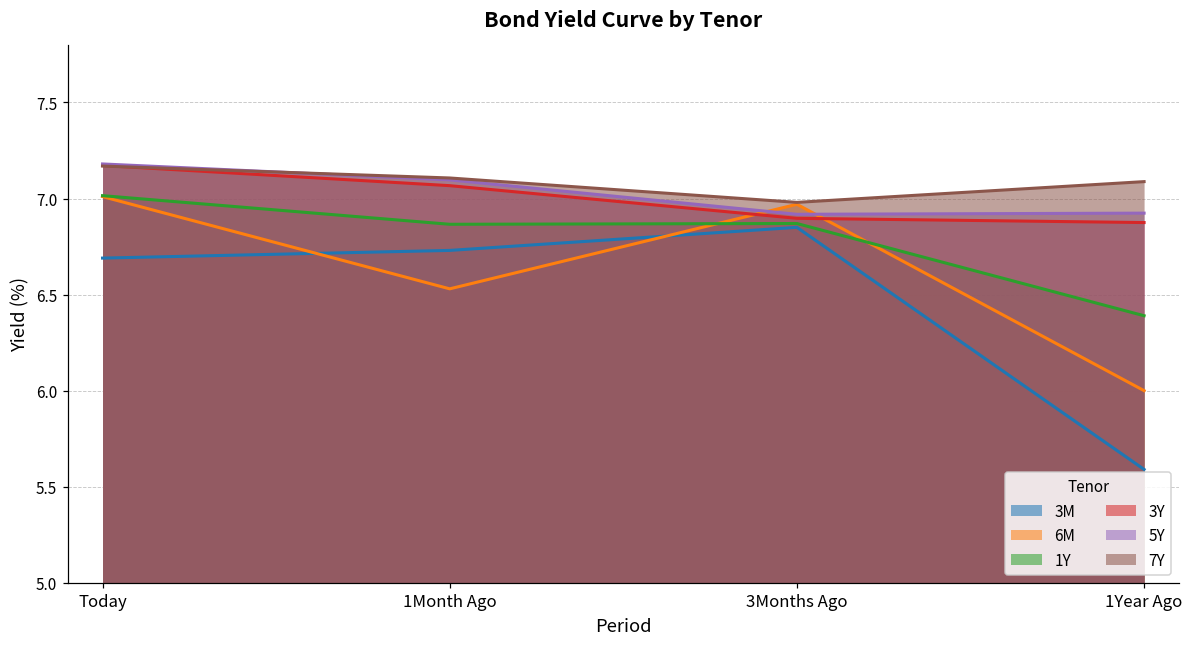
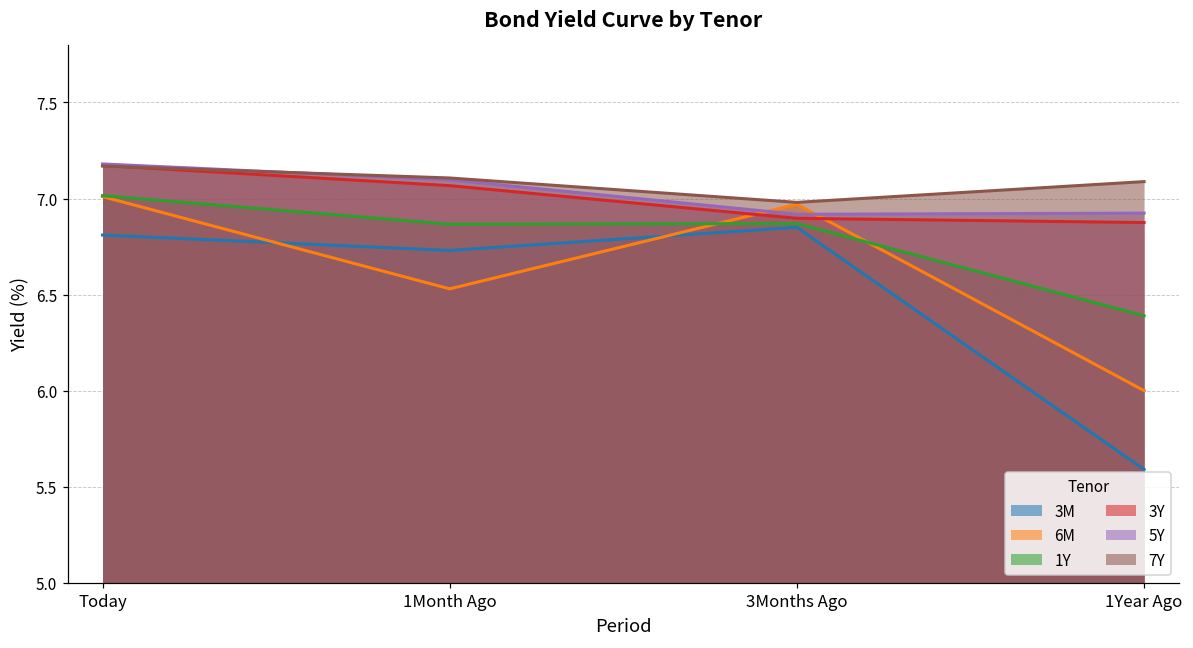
  {
    "3M": {
-     "Today": 6.69,
+     "Today": 6.81,
      "1Month Ago": 6.73,
      "3Months Ago": 6.85,
      "1Year Ago": 5.59
    },
    "6M": {
      "1Month Ago": 6.53,
      "1Year Ago": 6.00
    },
    "1Y": {
      "1Month Ago": 6.87,
      "3Months Ago": 6.87,
      "1Year Ago": 6.39
    },
    "3Y": {
      "1Month Ago": 7.07,
      "3Months Ago": 6.90,
      "1Year Ago": 6.88
    },
    "5Y": {
      "3Months Ago": 6.92,
      "1Year Ago": 6.92
    },
    "7Y": {
      "1Year Ago": 7.09
    }
  }
